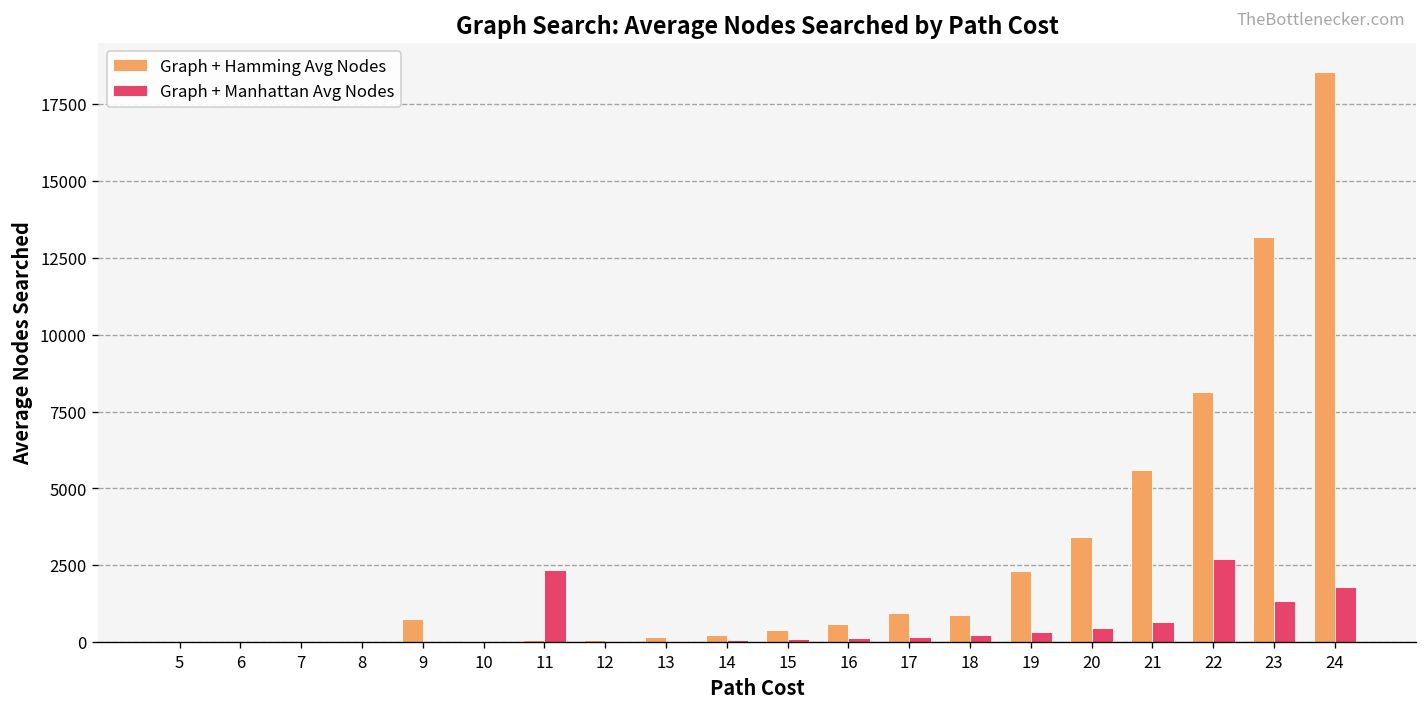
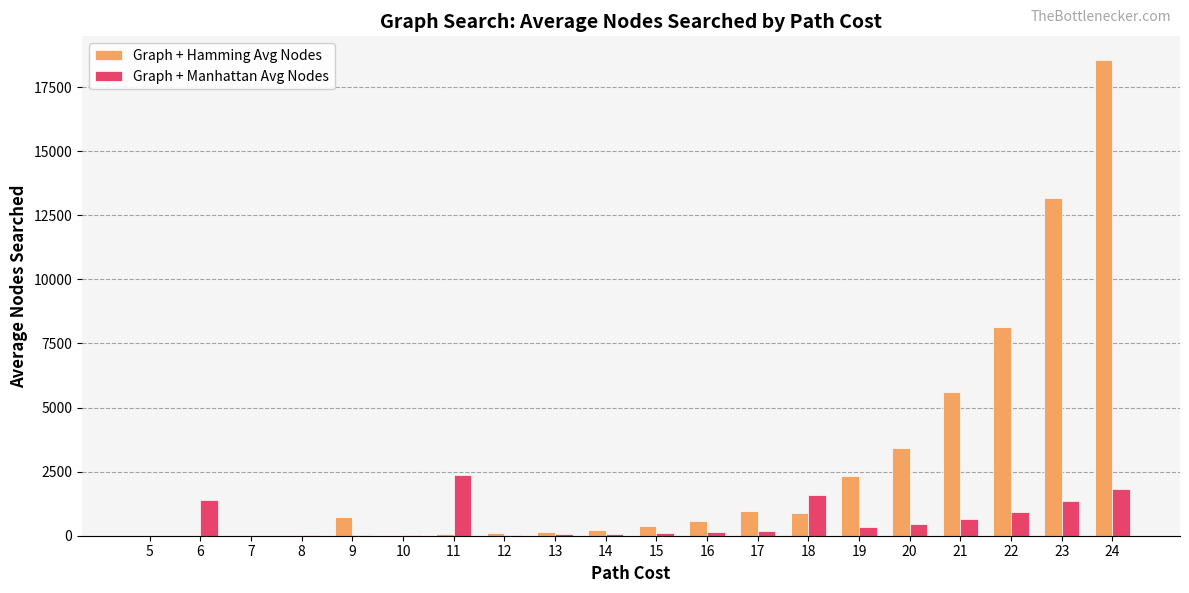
  {
    "Graph + Hamming Avg Nodes": {
      "9": 700,
      "13": 200,
      "14": 200,
      "15": 400,
      "16": 600,
      "17": 1000,
      "18": 900,
      "19": 2300,
      "20": 3400,
      "21": 5600,
      "22": 8100,
      "23": 13200,
      "24": 18600
    },
    "Graph + Manhattan Avg Nodes": {
-     "6": 0,
+     "6": 1400,
      "11": 2400,
      "16": 100,
      "17": 200,
-     "18": 200,
+     "18": 1600,
      "19": 300,
      "20": 500,
      "21": 700,
-     "22": 2700,
+     "22": 900,
      "23": 1400,
      "24": 1800
    }
  }
